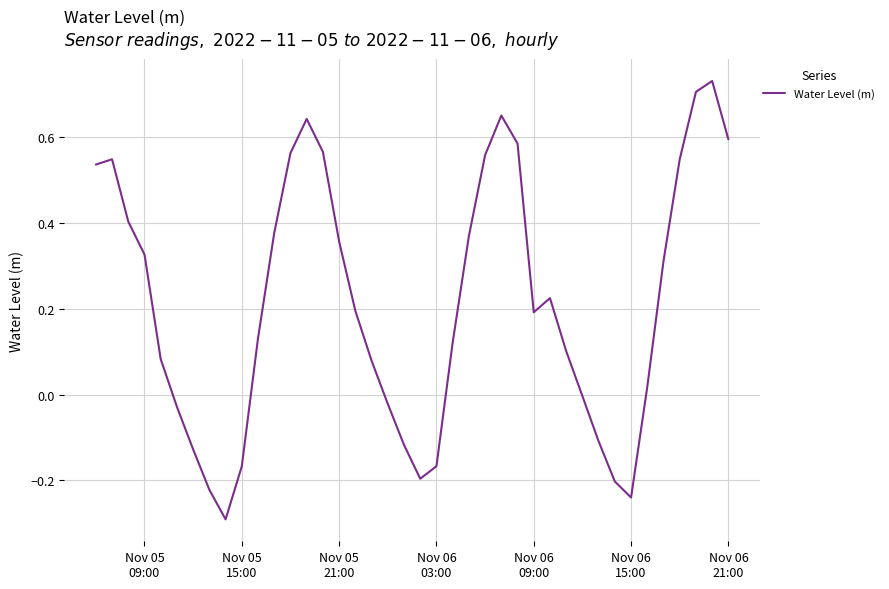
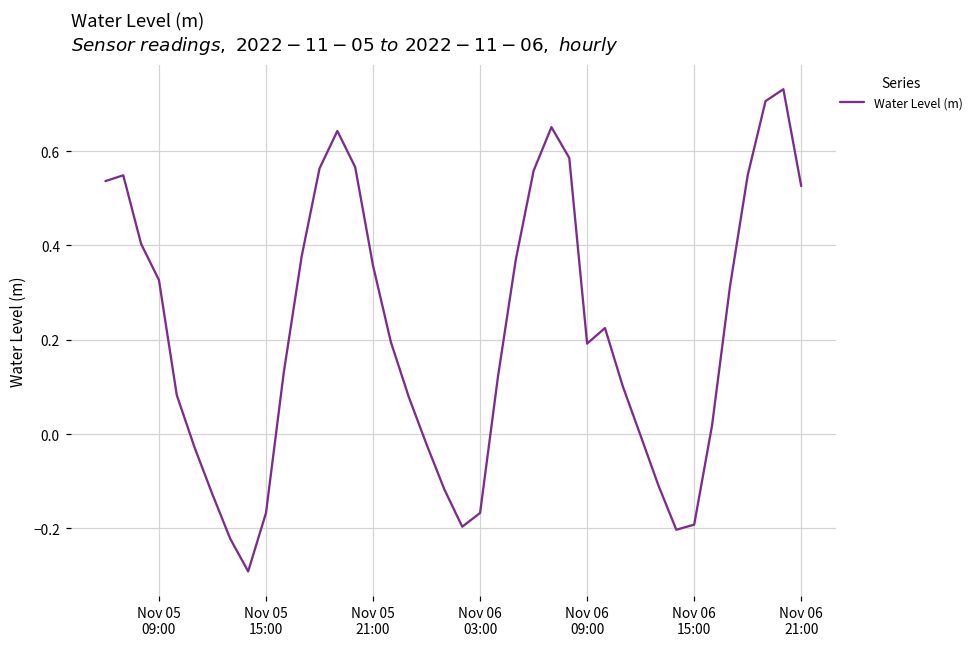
  {
    "Nov 05 09:00": 0.33,
    "Nov 05 15:00": -0.17,
    "Nov 05 21:00": 0.36,
    "Nov 06 03:00": -0.17,
    "Nov 06 09:00": 0.19,
-   "Nov 06 15:00": -0.24,
-   "Nov 06 21:00": 0.60
+   "Nov 06 15:00": -0.19,
+   "Nov 06 21:00": 0.53
  }
